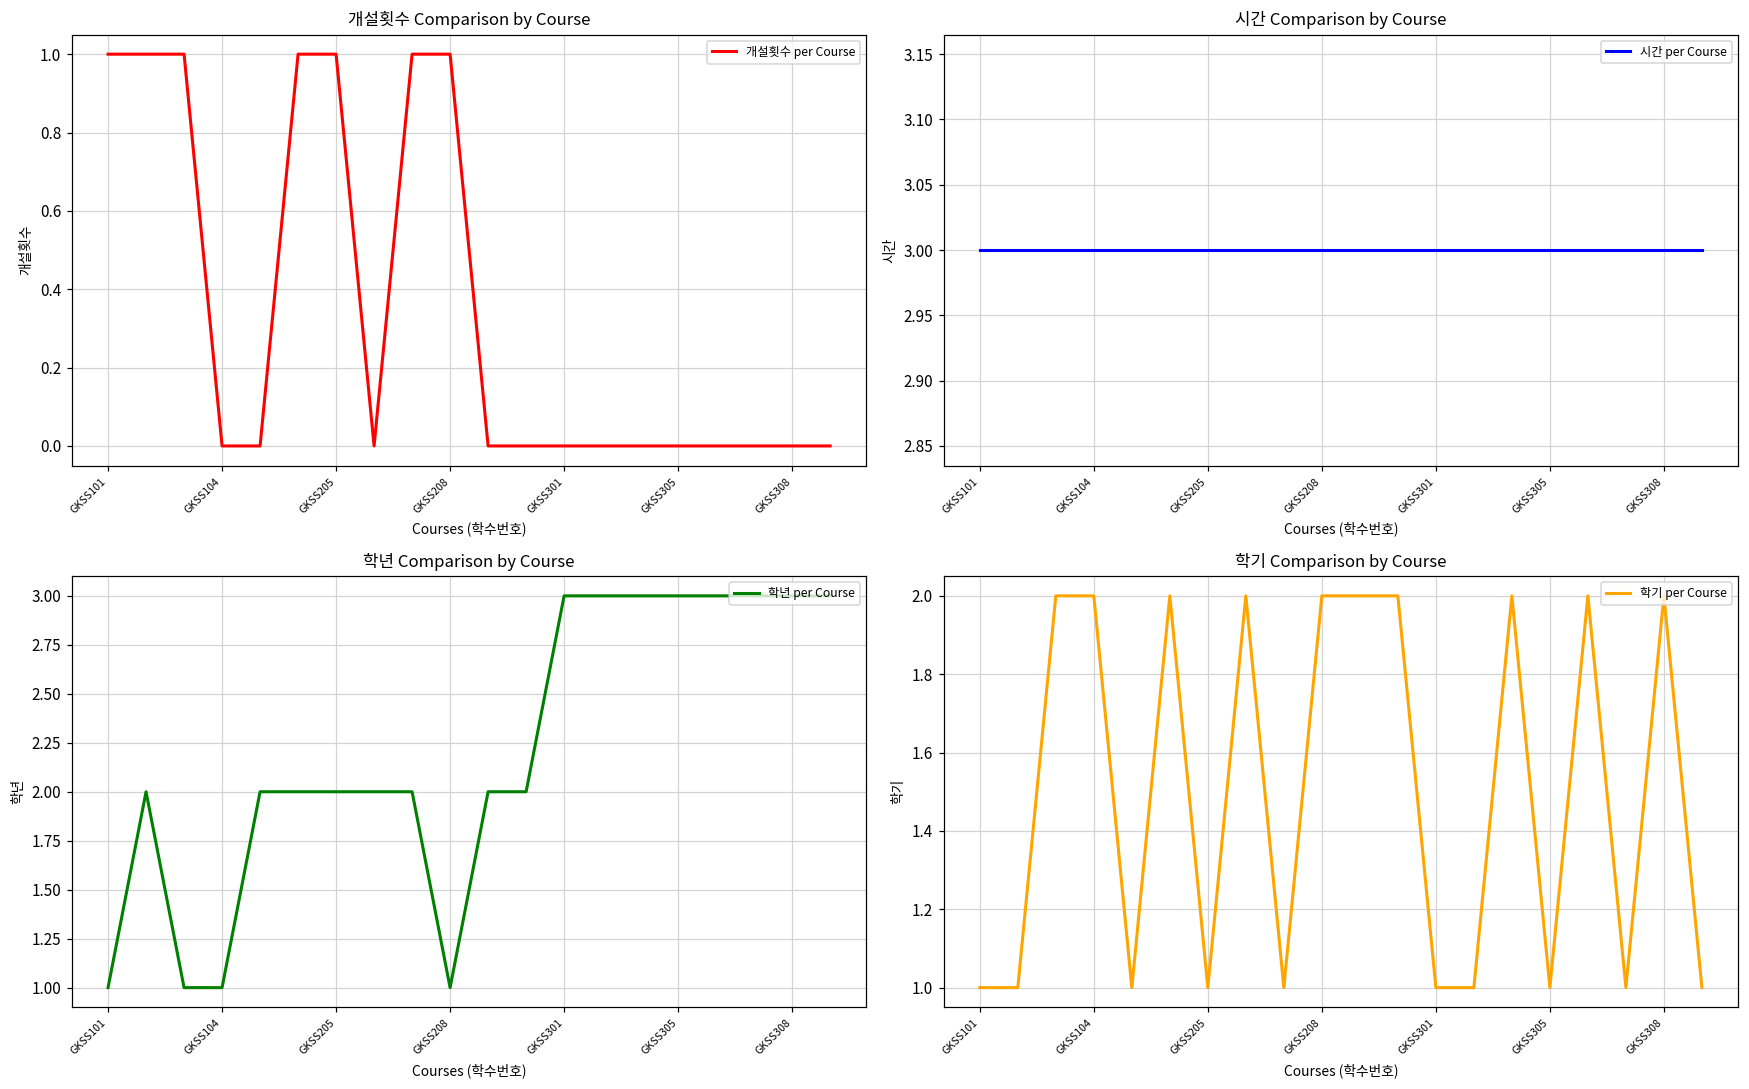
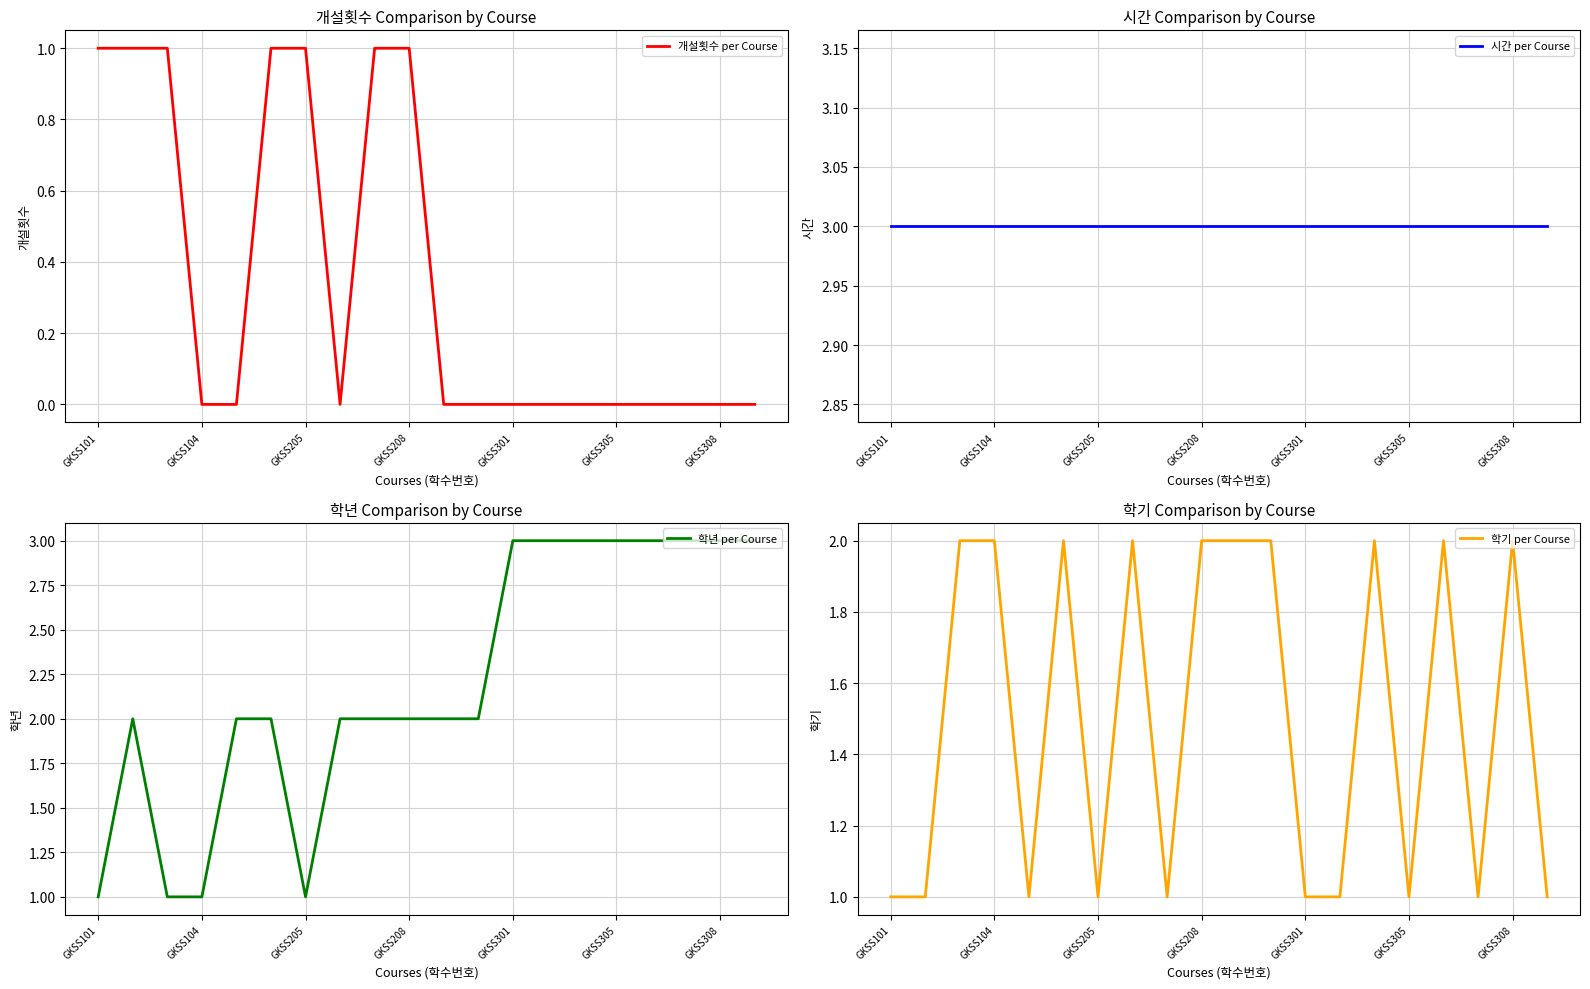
  {
    "개설횟수 Comparison by Course": {
      "GKSS101": 1.00,
      "GKSS104": 0.00,
      "GKSS205": 1.00,
      "GKSS208": 1.00,
      "GKSS301": 0.00,
      "GKSS305": 0.00,
      "GKSS308": 0.00
    },
    "시간 Comparison by Course": {
      "GKSS101": 3.000,
      "GKSS104": 3.000,
      "GKSS205": 3.000,
      "GKSS208": 3.000,
      "GKSS301": 3.000,
      "GKSS305": 3.000,
      "GKSS308": 3.000
    },
    "학년 Comparison by Course": {
      "GKSS101": 1,
      "GKSS104": 1,
-     "GKSS205": 2,
-     "GKSS208": 1,
+     "GKSS205": 1,
+     "GKSS208": 2,
      "GKSS301": 3,
      "GKSS305": 3
    },
    "학기 Comparison by Course": {
      "GKSS101": 1.00,
      "GKSS104": 2.00,
      "GKSS205": 1.00,
      "GKSS208": 2.00,
      "GKSS301": 1.00,
      "GKSS305": 1.00
    }
  }
